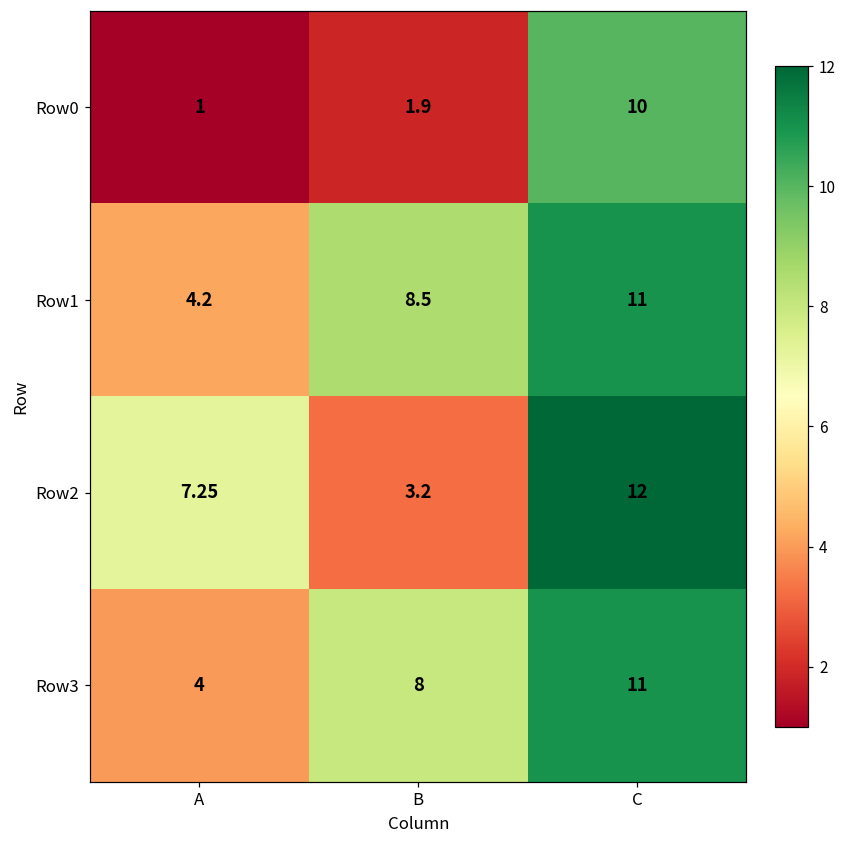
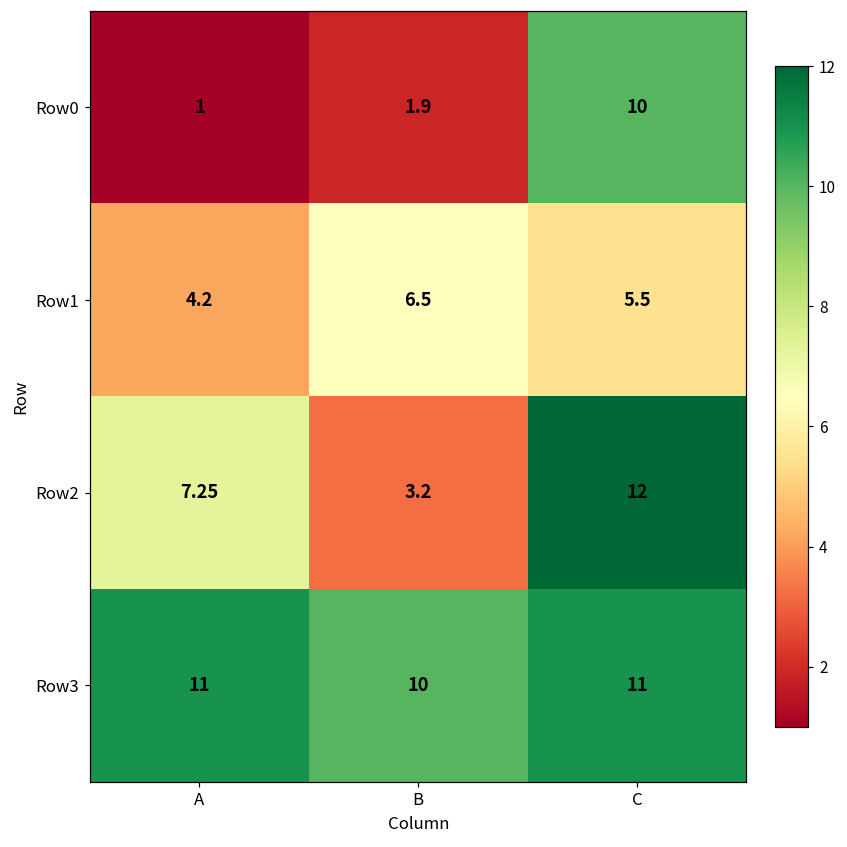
  {
    "Row0": {
      "A": 1,
      "B": 1.9,
      "C": 10
    },
    "Row1": {
      "A": 4.2,
-     "B": 8.5,
-     "C": 11
+     "B": 6.5,
+     "C": 5.5
    },
    "Row2": {
      "A": 7.25,
      "B": 3.2,
      "C": 12
    },
    "Row3": {
-     "A": 4,
-     "B": 8,
+     "A": 11,
+     "B": 10,
      "C": 11
    }
  }
